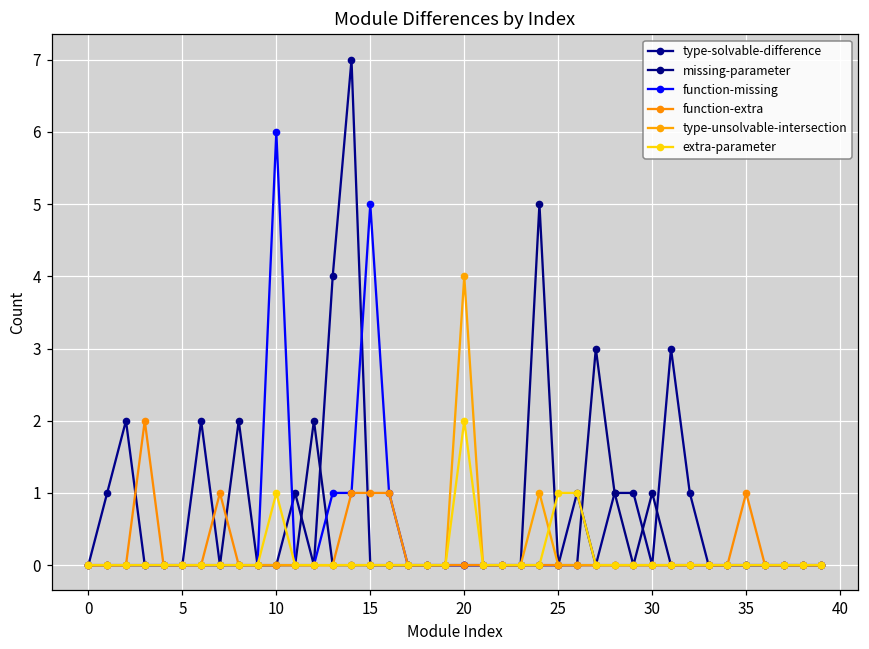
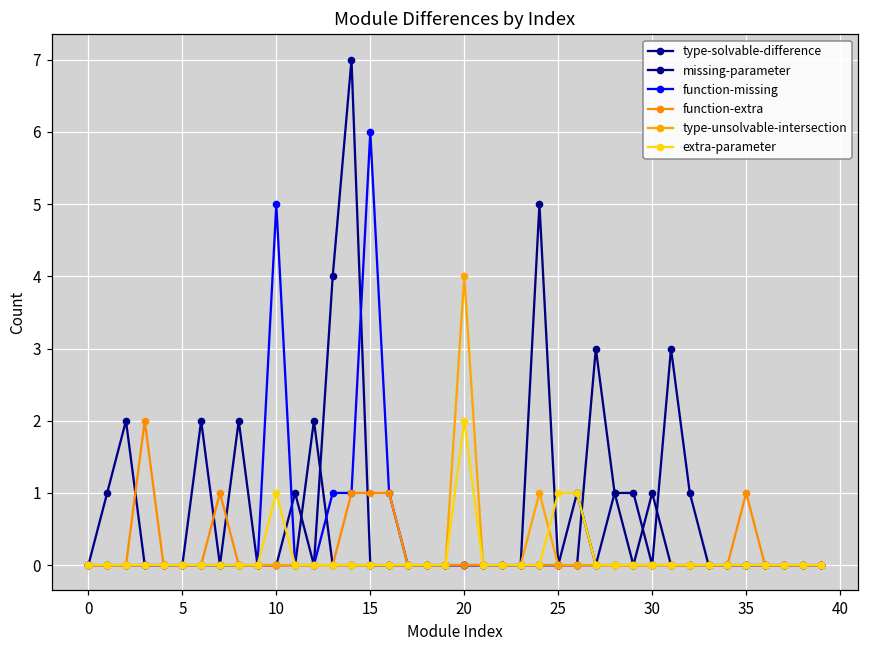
  {
    "function-missing": {
-     "10": 6,
-     "15": 5
+     "10": 5,
+     "15": 6
    }
  }
